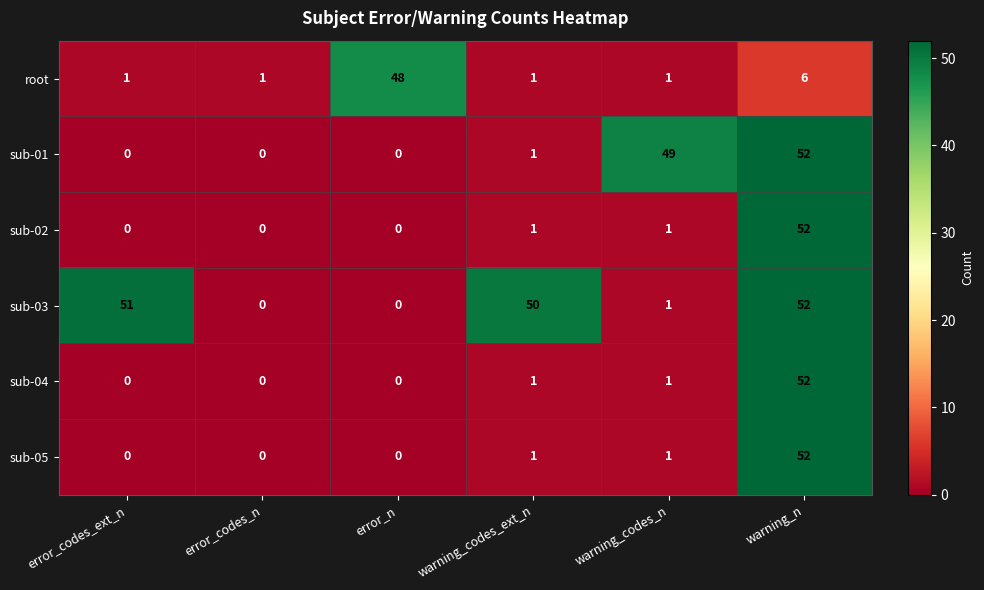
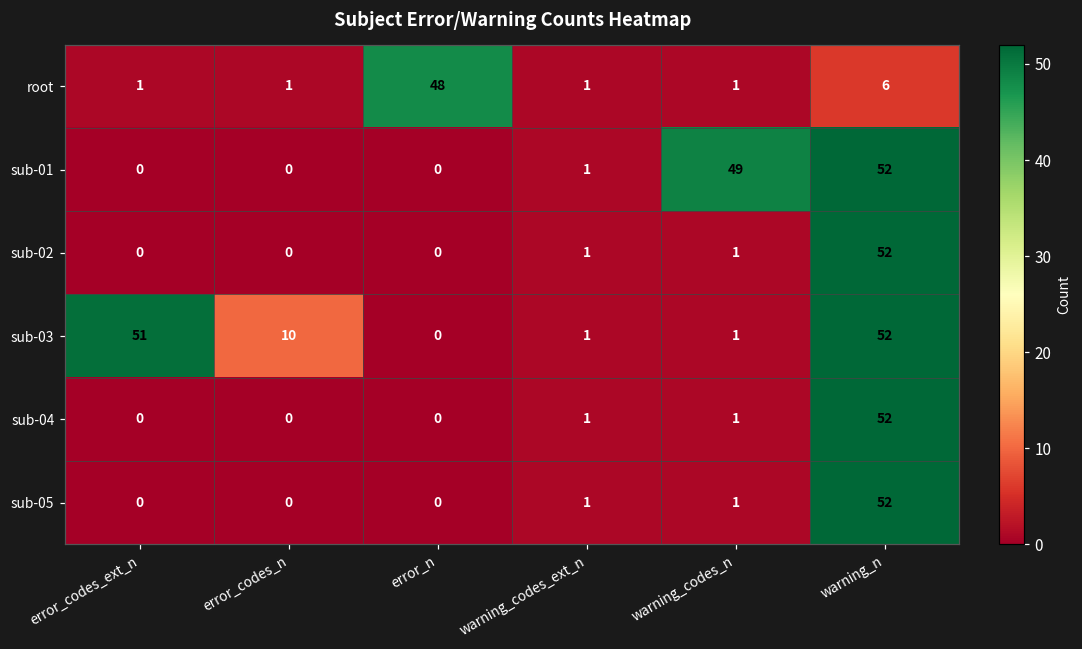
  {
    "root": {
      "error_codes_ext_n": 1,
      "error_codes_n": 1,
      "error_n": 48,
      "warning_codes_ext_n": 1,
      "warning_codes_n": 1,
      "warning_n": 6
    },
    "sub-01": {
      "error_codes_ext_n": 0,
      "error_codes_n": 0,
      "error_n": 0,
      "warning_codes_ext_n": 1,
      "warning_codes_n": 49,
      "warning_n": 52
    },
    "sub-02": {
      "error_codes_ext_n": 0,
      "error_codes_n": 0,
      "error_n": 0,
      "warning_codes_ext_n": 1,
      "warning_codes_n": 1,
      "warning_n": 52
    },
    "sub-03": {
      "error_codes_ext_n": 51,
-     "error_codes_n": 0,
+     "error_codes_n": 10,
      "error_n": 0,
-     "warning_codes_ext_n": 50,
+     "warning_codes_ext_n": 1,
      "warning_codes_n": 1,
      "warning_n": 52
    },
    "sub-04": {
      "error_codes_ext_n": 0,
      "error_codes_n": 0,
      "error_n": 0,
      "warning_codes_ext_n": 1,
      "warning_codes_n": 1,
      "warning_n": 52
    },
    "sub-05": {
      "error_codes_ext_n": 0,
      "error_codes_n": 0,
      "error_n": 0,
      "warning_codes_ext_n": 1,
      "warning_codes_n": 1,
      "warning_n": 52
    }
  }
